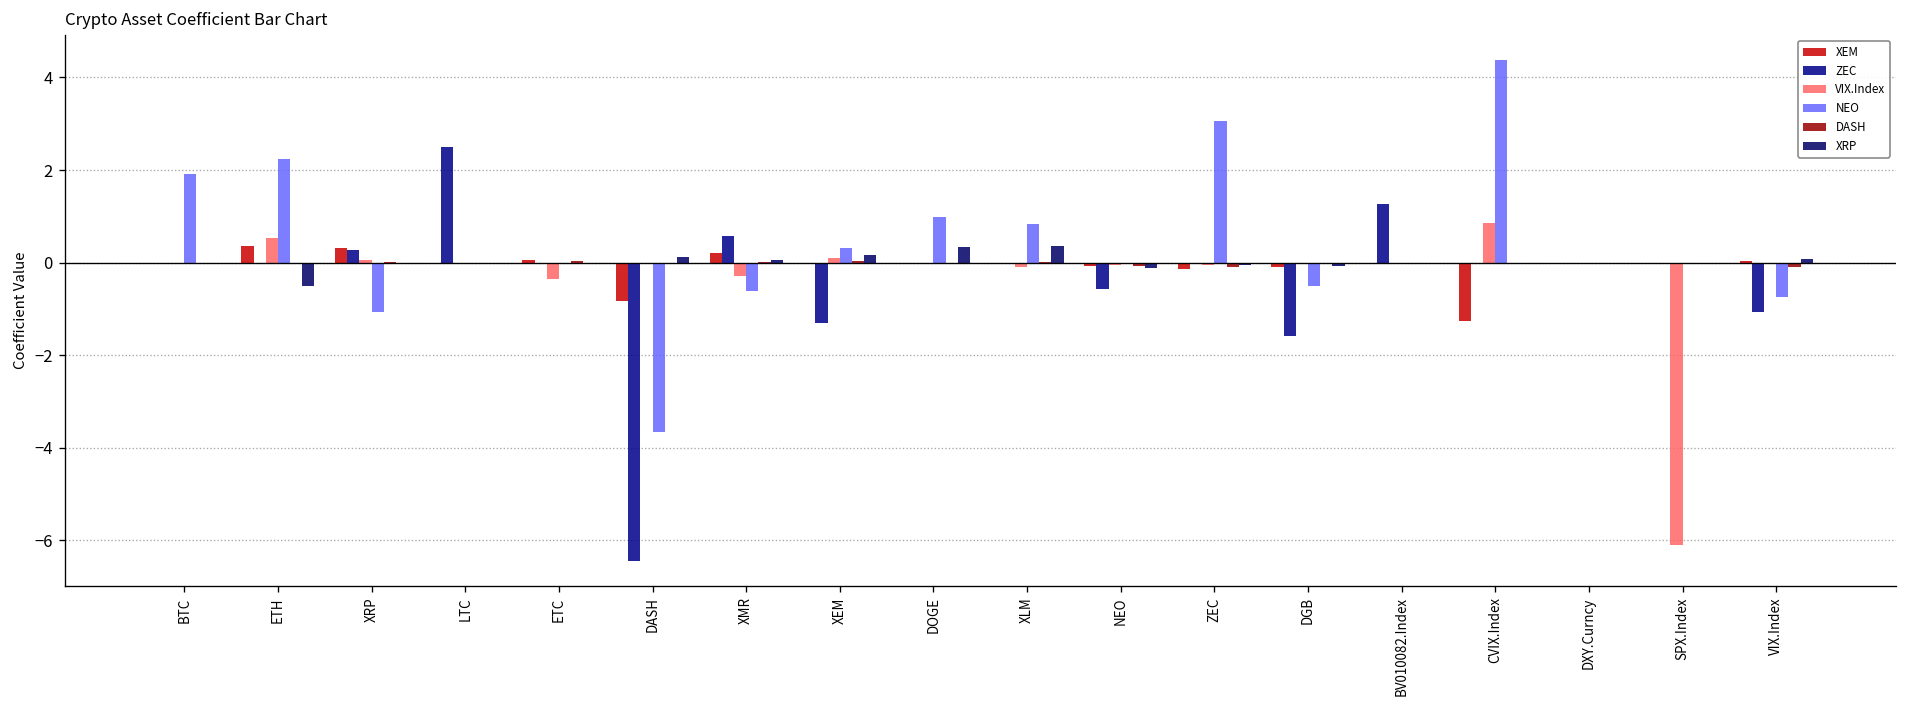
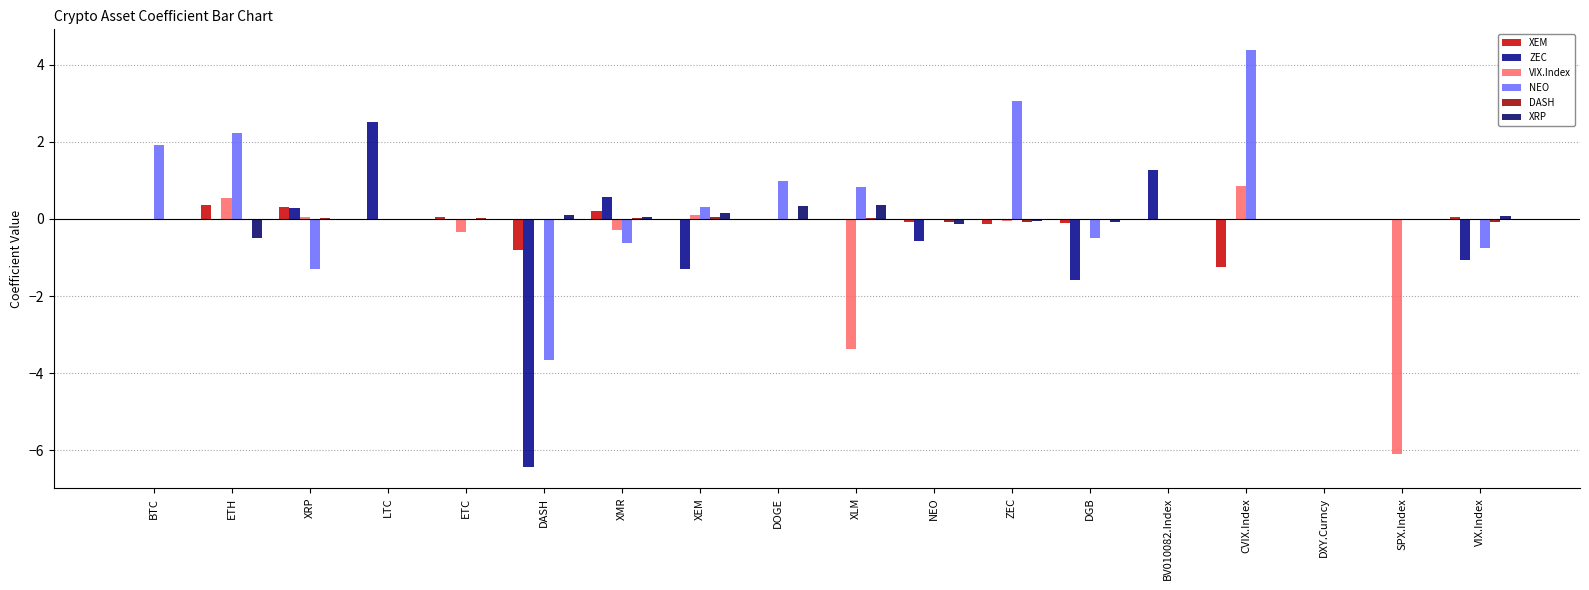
  {
    "VIX.Index": {
      "BTC": 0.0,
      "ETH": 0.5,
      "LTC": 0.0,
      "ETC": -0.3,
      "DASH": 0.0,
      "XMR": -0.3,
      "XEM": 0.1,
      "DOGE": 0.0,
-     "XLM": -0.1,
+     "XLM": -3.4,
      "DGB": 0.0,
      "BV010082.Index": 0.0,
      "CVIX.Index": 0.9,
      "DXY.Curncy": 0.0,
      "SPX.Index": -6.1,
      "VIX.Index": 0.0
    },
    "NEO": {
      "BTC": 1.9,
      "ETH": 2.2,
-     "XRP": -1.1,
+     "XRP": -1.3,
      "LTC": 0.0,
      "ETC": 0.0,
      "DASH": -3.7,
      "XMR": -0.6,
      "XEM": 0.3,
      "DOGE": 1.0,
      "XLM": 0.8,
      "NEO": 0.0,
      "ZEC": 3.1,
      "DGB": -0.5,
      "BV010082.Index": 0.0,
      "CVIX.Index": 4.4,
      "DXY.Curncy": 0.0,
      "SPX.Index": 0.0,
      "VIX.Index": -0.7
    }
  }
